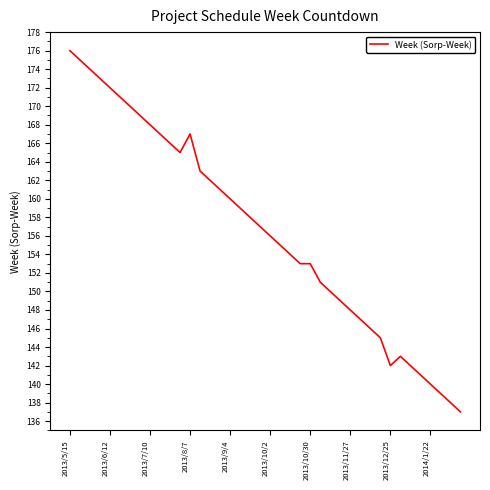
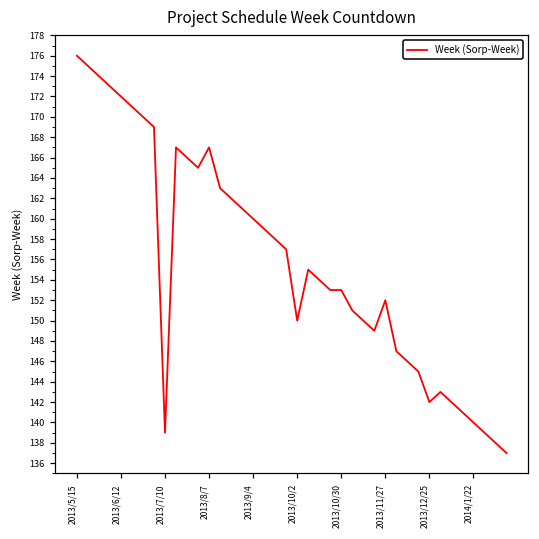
  {
    "2013/5/15": 176,
    "2013/6/12": 172,
-   "2013/7/10": 168,
+   "2013/7/10": 139,
    "2013/8/7": 167,
    "2013/9/4": 160,
-   "2013/10/2": 156,
+   "2013/10/2": 150,
    "2013/10/30": 153,
-   "2013/11/27": 148,
+   "2013/11/27": 152,
    "2013/12/25": 142,
    "2014/1/22": 140
  }
